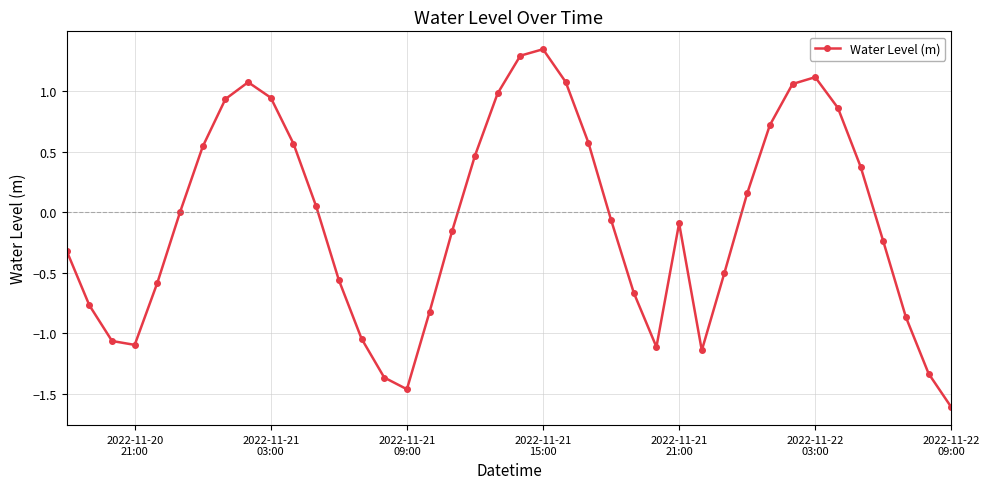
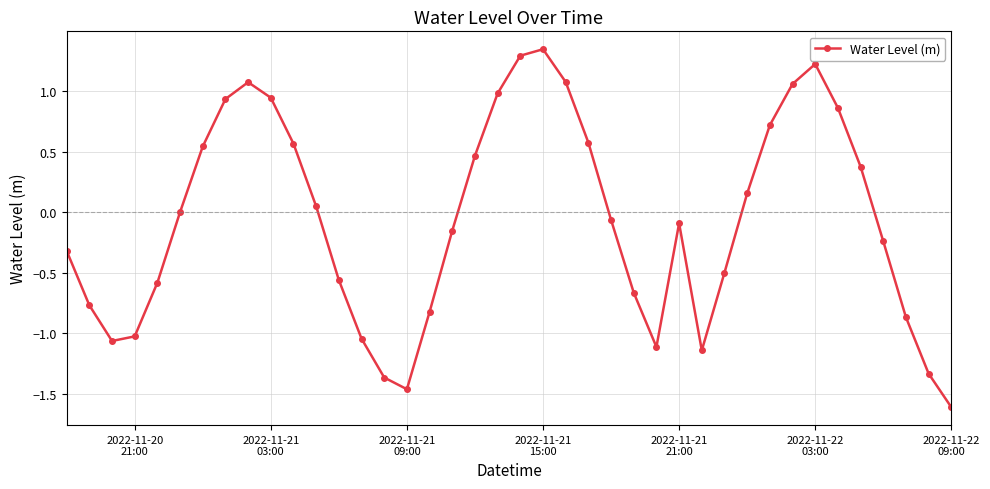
  {
-   "2022-11-20 21:00": -1.09,
+   "2022-11-20 21:00": -1.02,
    "2022-11-21 03:00": 0.94,
    "2022-11-21 09:00": -1.46,
    "2022-11-21 15:00": 1.34,
    "2022-11-21 21:00": -0.09,
-   "2022-11-22 03:00": 1.11,
+   "2022-11-22 03:00": 1.22,
    "2022-11-22 09:00": -1.61
  }
